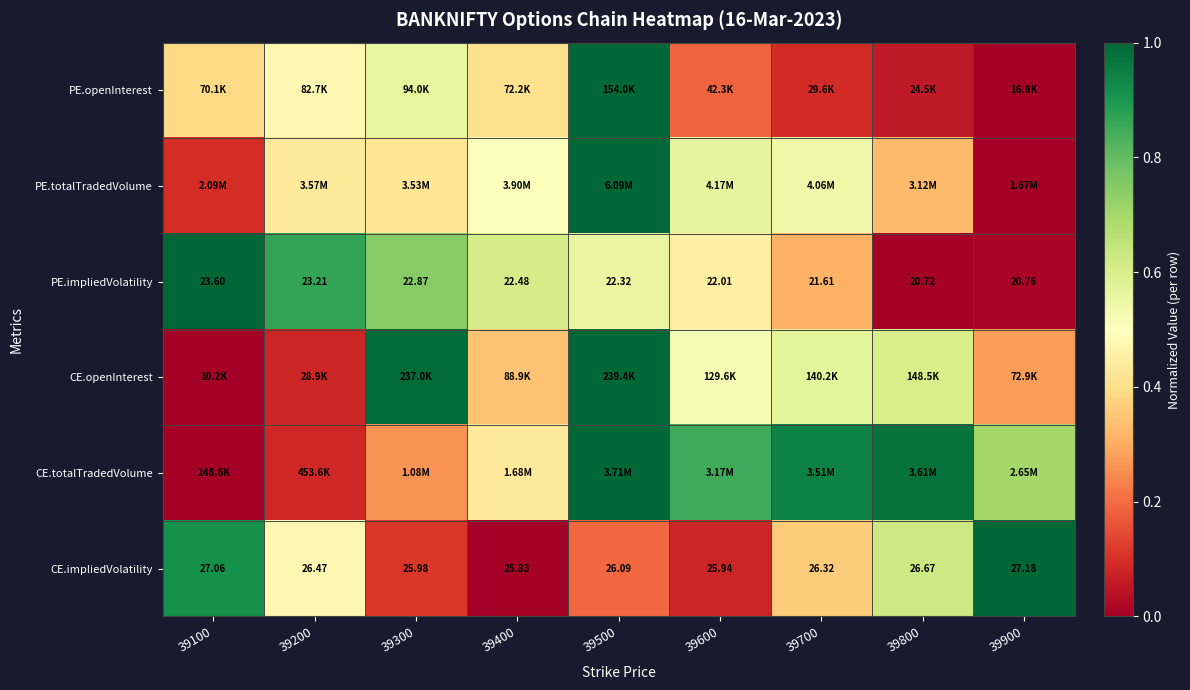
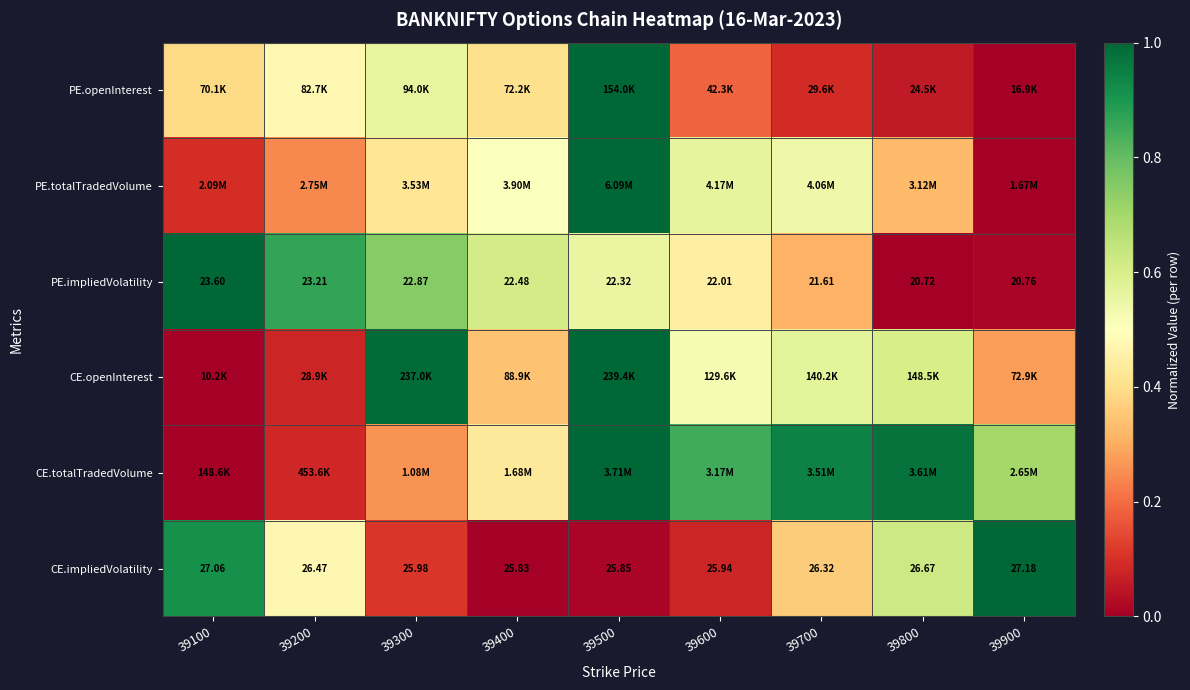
  {
    "PE.openInterest": {
      "39100": "70.1K",
      "39200": "82.7K",
      "39300": "94.0K",
      "39400": "72.2K",
      "39500": "154.0K",
      "39600": "42.3K",
      "39700": "29.6K",
      "39800": "24.5K",
      "39900": "16.9K"
    },
    "PE.totalTradedVolume": {
      "39100": "2.09M",
-     "39200": "3.57M",
+     "39200": "2.75M",
      "39300": "3.53M",
      "39400": "3.90M",
      "39500": "6.09M",
      "39600": "4.17M",
      "39700": "4.06M",
      "39800": "3.12M",
      "39900": "1.67M"
    },
    "PE.impliedVolatility": {
      "39100": "23.60",
      "39200": "23.21",
      "39300": "22.87",
      "39400": "22.48",
      "39500": "22.32",
      "39600": "22.01",
      "39700": "21.61",
      "39800": "20.72",
      "39900": "20.76"
    },
    "CE.openInterest": {
      "39100": "10.2K",
      "39200": "28.9K",
      "39300": "237.0K",
      "39400": "88.9K",
      "39500": "239.4K",
      "39600": "129.6K",
      "39700": "140.2K",
      "39800": "148.5K",
      "39900": "72.9K"
    },
    "CE.totalTradedVolume": {
      "39100": "148.6K",
      "39200": "453.6K",
      "39300": "1.08M",
      "39400": "1.68M",
      "39500": "3.71M",
      "39600": "3.17M",
      "39700": "3.51M",
      "39800": "3.61M",
      "39900": "2.65M"
    },
    "CE.impliedVolatility": {
      "39100": "27.06",
      "39200": "26.47",
      "39300": "25.98",
      "39400": "25.83",
-     "39500": "26.09",
+     "39500": "25.85",
      "39600": "25.94",
      "39700": "26.32",
      "39800": "26.67",
      "39900": "27.18"
    }
  }
